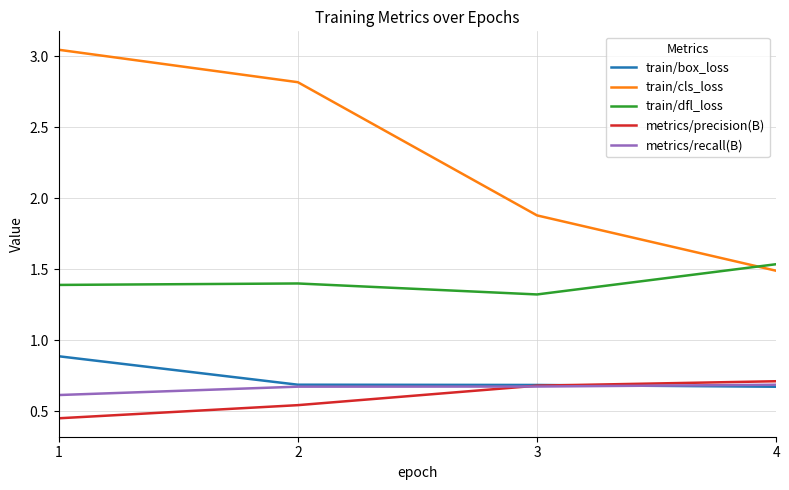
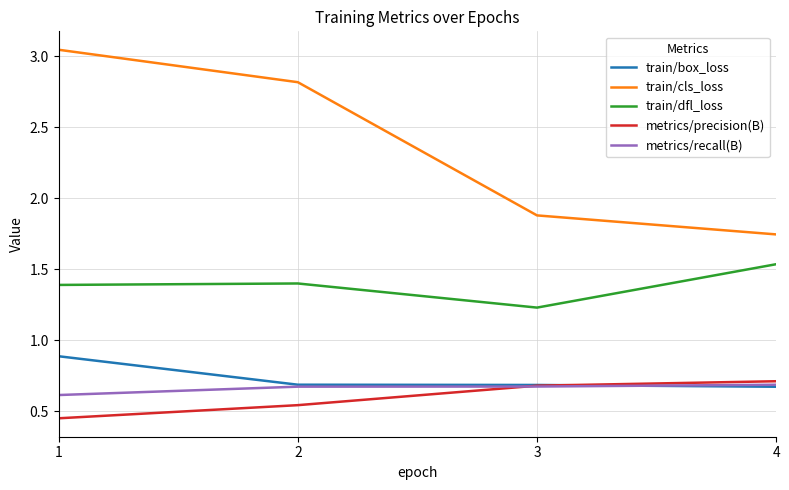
  {
    "train/box_loss": {
      "1": 0.89
    },
    "train/cls_loss": {
      "1": 3.04,
      "2": 2.82,
      "3": 1.88,
-     "4": 1.49
+     "4": 1.74
    },
    "train/dfl_loss": {
      "1": 1.39,
      "2": 1.40,
-     "3": 1.32,
+     "3": 1.23,
      "4": 1.53
    },
    "metrics/precision(B)": {
      "1": 0.45,
      "2": 0.54,
      "4": 0.71
    },
    "metrics/recall(B)": {
      "1": 0.61
    }
  }
